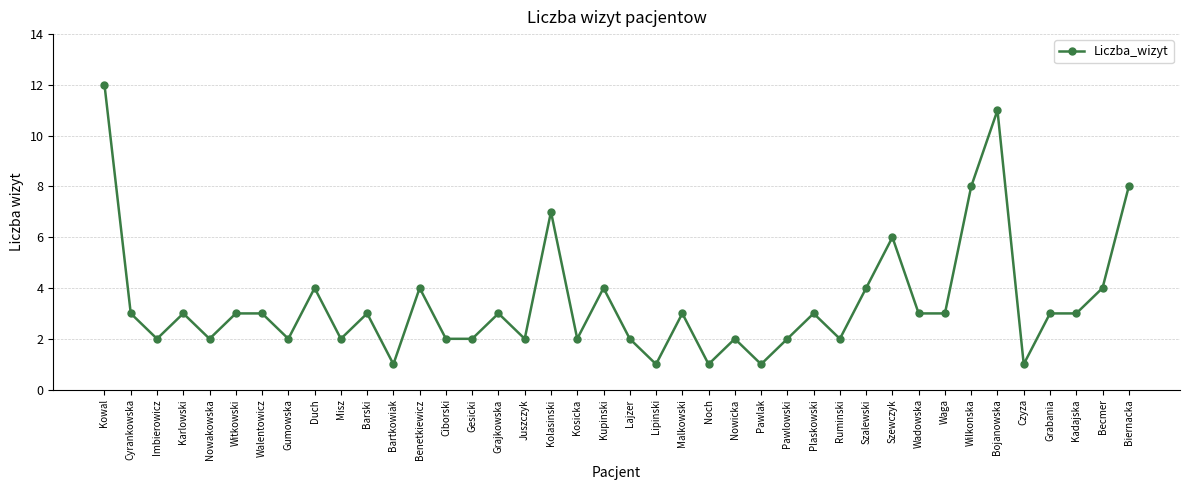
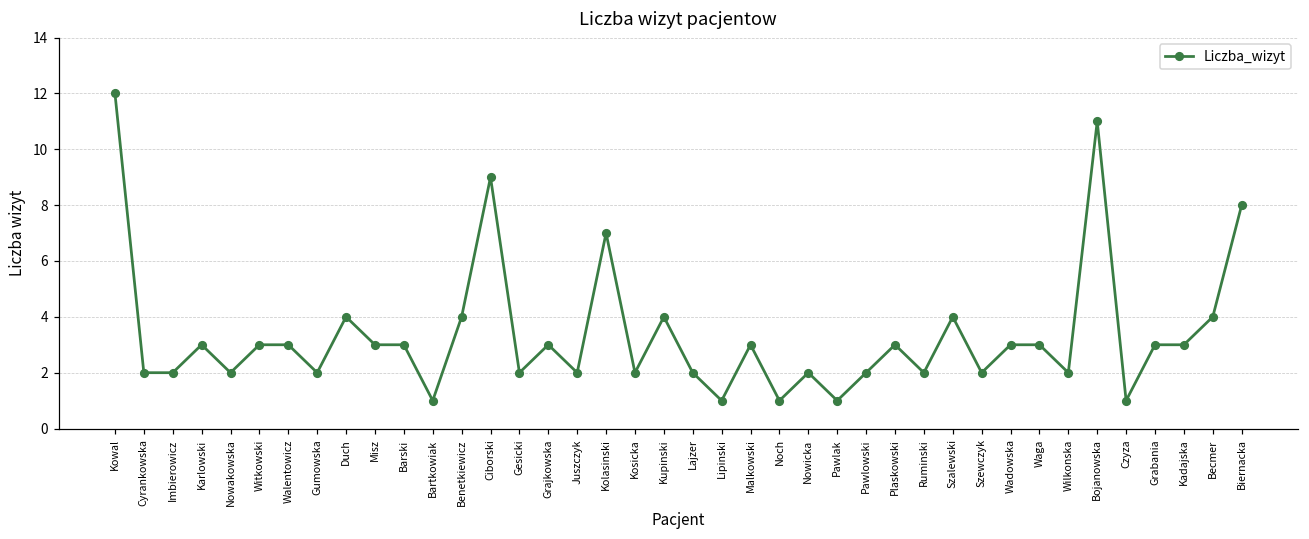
  {
    "Kowal": 12,
-   "Cyrankowska": 3,
+   "Cyrankowska": 2,
    "Imbierowicz": 2,
    "Karlowski": 3,
    "Nowakowska": 2,
    "Witkowski": 3,
    "Walentowicz": 3,
    "Gumowska": 2,
    "Duch": 4,
-   "Misz": 2,
+   "Misz": 3,
    "Barski": 3,
    "Bartkowiak": 1,
    "Benetkiewicz": 4,
-   "Ciborski": 2,
+   "Ciborski": 9,
    "Gesicki": 2,
    "Grajkowska": 3,
    "Juszczyk": 2,
    "Kolasinski": 7,
    "Kosicka": 2,
    "Kupinski": 4,
    "Lajzer": 2,
    "Lipinski": 1,
    "Malkowski": 3,
    "Noch": 1,
    "Nowicka": 2,
    "Pawlak": 1,
    "Pawlowski": 2,
    "Plaskowski": 3,
    "Ruminski": 2,
    "Szalewski": 4,
-   "Szewczyk": 6,
+   "Szewczyk": 2,
    "Wadowska": 3,
    "Waga": 3,
-   "Wilkonska": 8,
+   "Wilkonska": 2,
    "Bojanowska": 11,
    "Czyza": 1,
    "Grabania": 3,
    "Kadajska": 3,
    "Becmer": 4,
    "Biernacka": 8
  }
